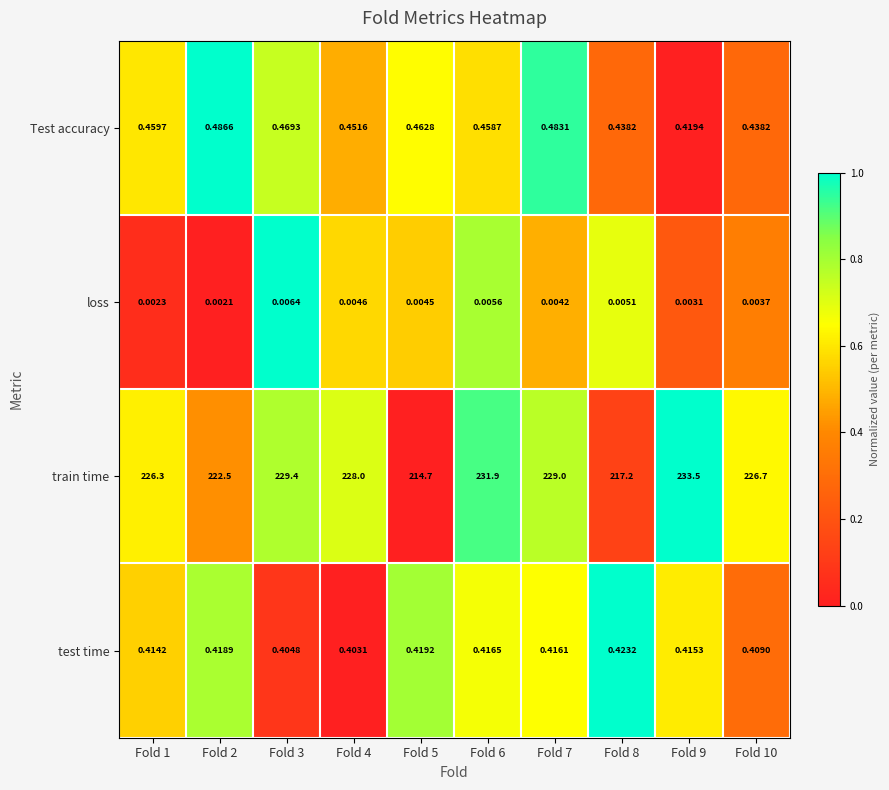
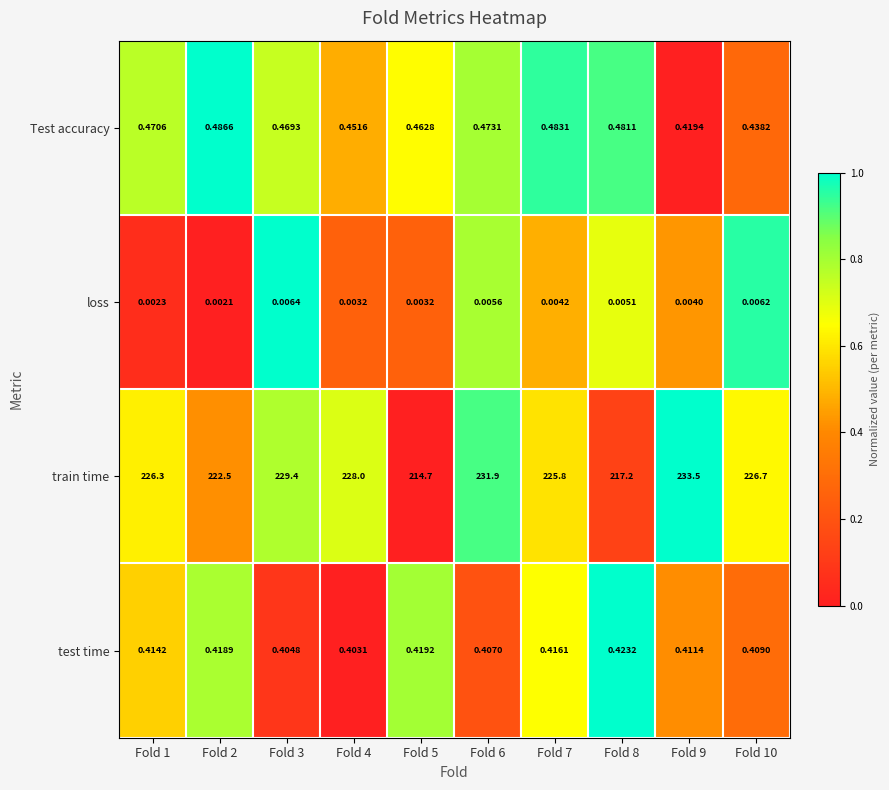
  {
    "Test accuracy": {
-     "Fold 1": 0.4597,
+     "Fold 1": 0.4706,
      "Fold 2": 0.4866,
      "Fold 3": 0.4693,
      "Fold 4": 0.4516,
      "Fold 5": 0.4628,
-     "Fold 6": 0.4587,
+     "Fold 6": 0.4731,
      "Fold 7": 0.4831,
-     "Fold 8": 0.4382,
+     "Fold 8": 0.4811,
      "Fold 9": 0.4194,
      "Fold 10": 0.4382
    },
    "loss": {
      "Fold 1": 0.0023,
      "Fold 2": 0.0021,
      "Fold 3": 0.0064,
-     "Fold 4": 0.0046,
-     "Fold 5": 0.0045,
+     "Fold 4": 0.0032,
+     "Fold 5": 0.0032,
      "Fold 6": 0.0056,
      "Fold 7": 0.0042,
      "Fold 8": 0.0051,
-     "Fold 9": 0.0031,
-     "Fold 10": 0.0037
+     "Fold 9": 0.0040,
+     "Fold 10": 0.0062
    },
    "train time": {
      "Fold 1": 226.3,
      "Fold 2": 222.5,
      "Fold 3": 229.4,
      "Fold 4": 228.0,
      "Fold 5": 214.7,
      "Fold 6": 231.9,
-     "Fold 7": 229.0,
+     "Fold 7": 225.8,
      "Fold 8": 217.2,
      "Fold 9": 233.5,
      "Fold 10": 226.7
    },
    "test time": {
      "Fold 1": 0.4142,
      "Fold 2": 0.4189,
      "Fold 3": 0.4048,
      "Fold 4": 0.4031,
      "Fold 5": 0.4192,
-     "Fold 6": 0.4165,
+     "Fold 6": 0.4070,
      "Fold 7": 0.4161,
      "Fold 8": 0.4232,
-     "Fold 9": 0.4153,
+     "Fold 9": 0.4114,
      "Fold 10": 0.4090
    }
  }
